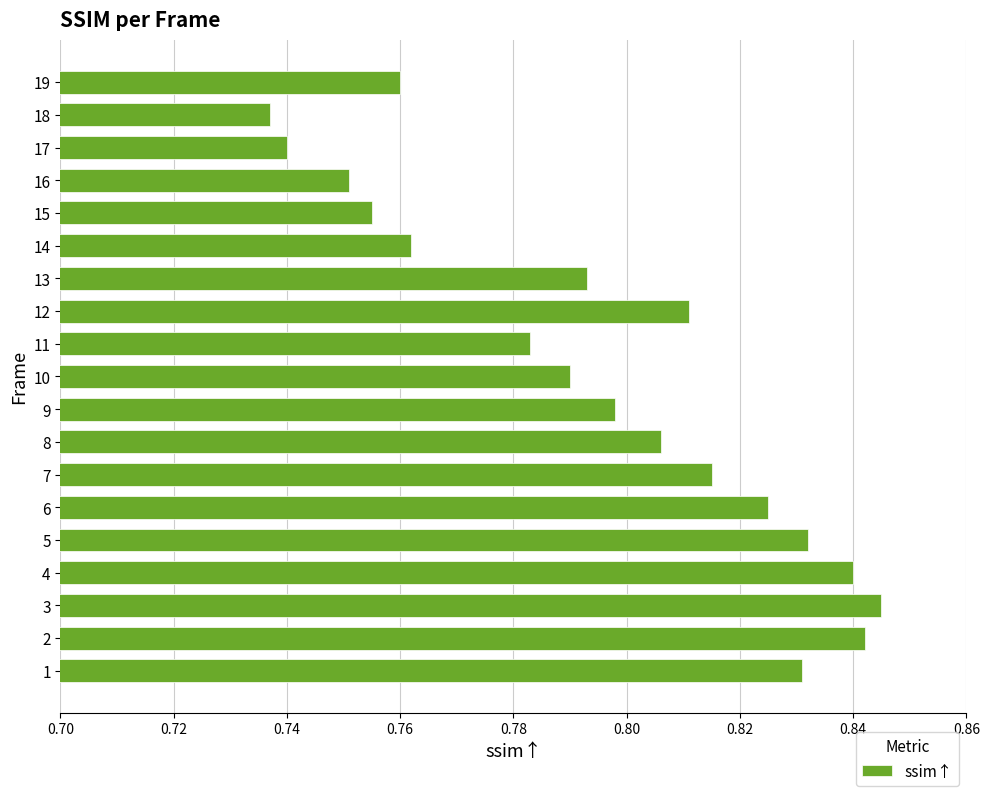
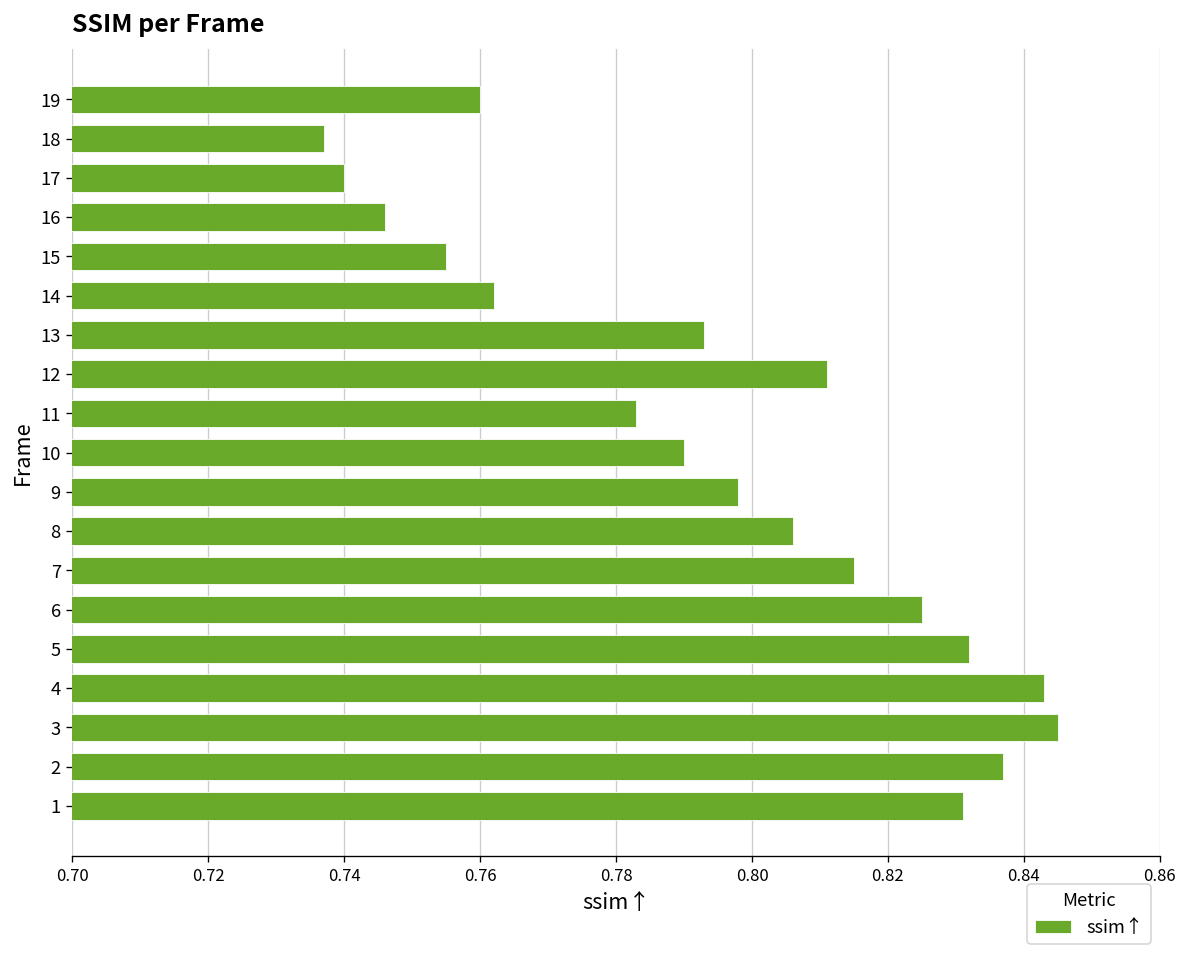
  {
    "19": 0.760,
    "18": 0.737,
    "17": 0.740,
-   "16": 0.751,
+   "16": 0.746,
    "15": 0.755,
    "14": 0.762,
    "13": 0.793,
    "12": 0.811,
    "11": 0.783,
    "10": 0.790,
    "9": 0.798,
    "8": 0.806,
    "7": 0.815,
    "6": 0.825,
    "5": 0.832,
-   "4": 0.840,
+   "4": 0.843,
    "3": 0.845,
-   "2": 0.842,
+   "2": 0.837,
    "1": 0.831
  }
